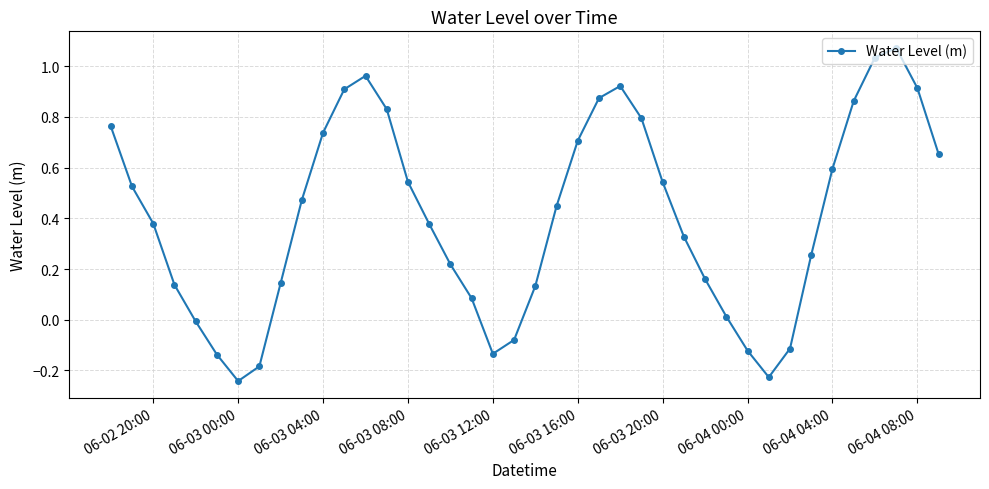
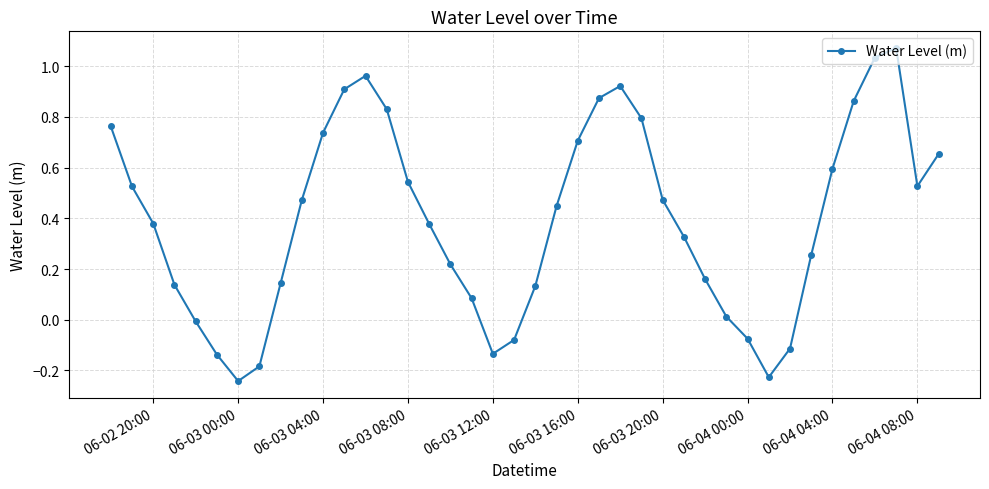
  {
    "06-02 20:00": 0.38,
    "06-03 00:00": -0.24,
    "06-03 04:00": 0.74,
    "06-03 08:00": 0.54,
    "06-03 12:00": -0.13,
    "06-03 16:00": 0.71,
-   "06-03 20:00": 0.54,
-   "06-04 00:00": -0.12,
+   "06-03 20:00": 0.47,
+   "06-04 00:00": -0.07,
    "06-04 04:00": 0.60,
-   "06-04 08:00": 0.91
+   "06-04 08:00": 0.53
  }
